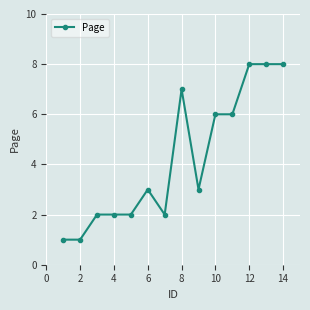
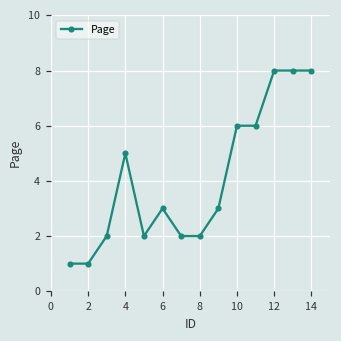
  {
    "2": 1,
-   "4": 2,
+   "4": 5,
    "6": 3,
-   "8": 7,
+   "8": 2,
    "10": 6,
    "12": 8,
    "14": 8
  }
